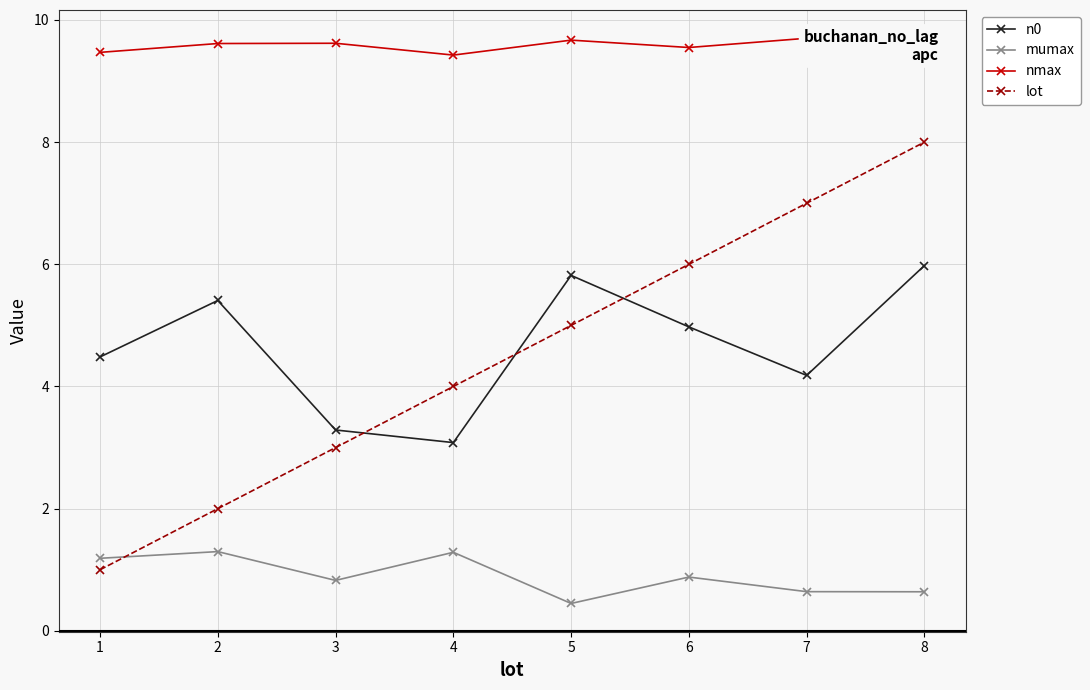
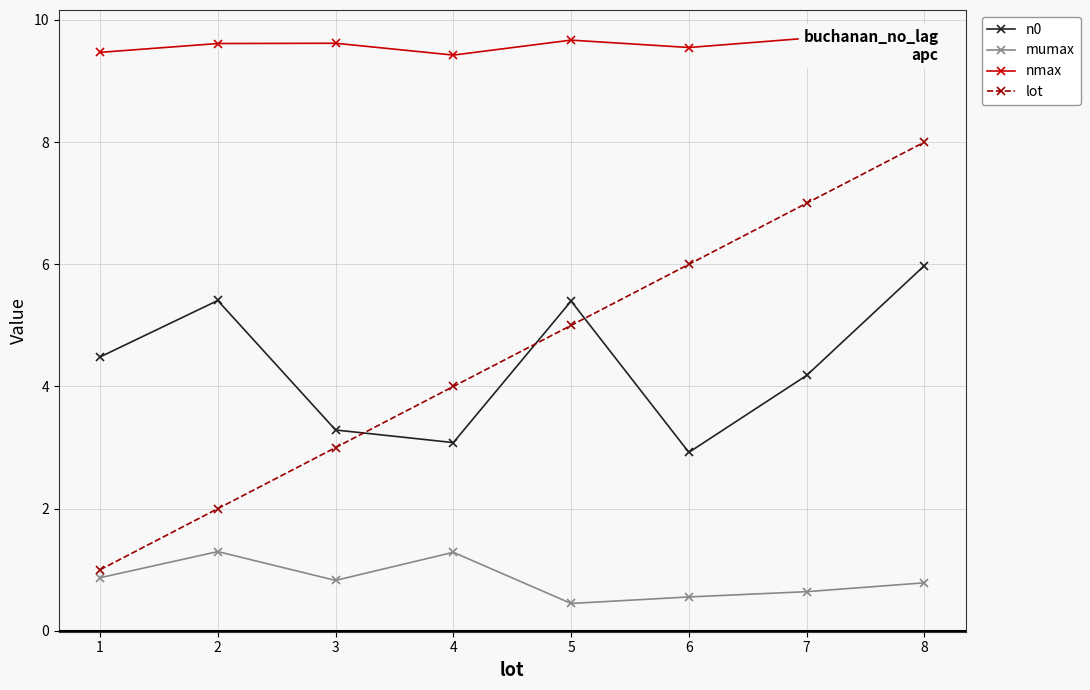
  {
    "n0": {
      "1": 4.5,
      "2": 5.4,
      "3": 3.3,
      "4": 3.1,
-     "5": 5.8,
-     "6": 5.0,
+     "5": 5.4,
+     "6": 2.9,
      "7": 4.2,
      "8": 6.0
    },
    "mumax": {
-     "1": 1.2,
+     "1": 0.9,
      "2": 1.3,
      "3": 0.8,
      "4": 1.3,
      "5": 0.4,
-     "6": 0.9,
+     "6": 0.6,
      "7": 0.6,
-     "8": 0.6
+     "8": 0.8
    }
  }
